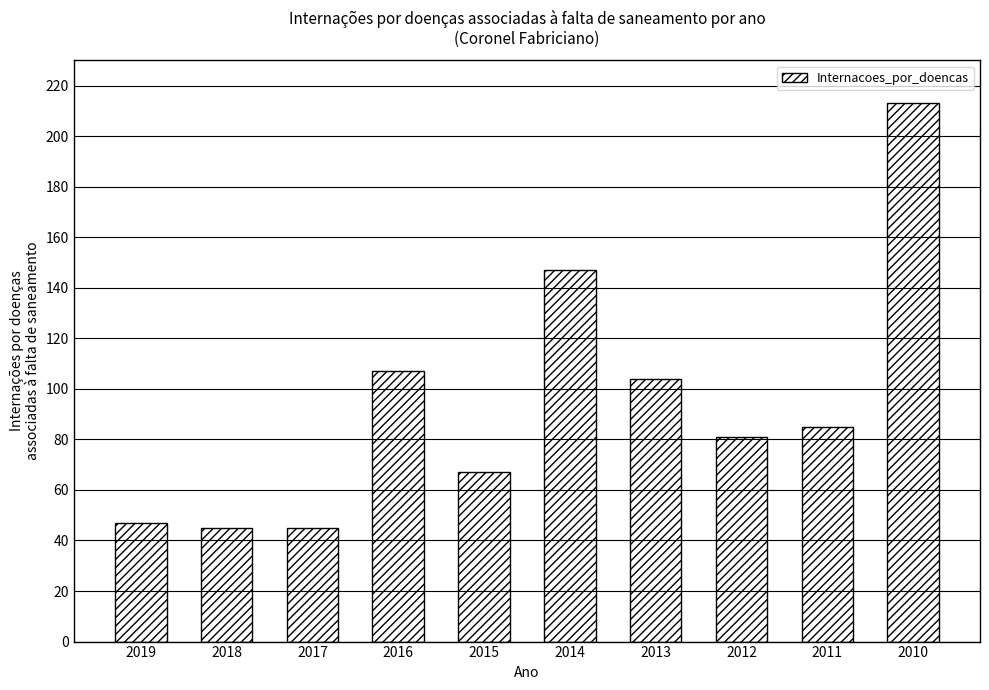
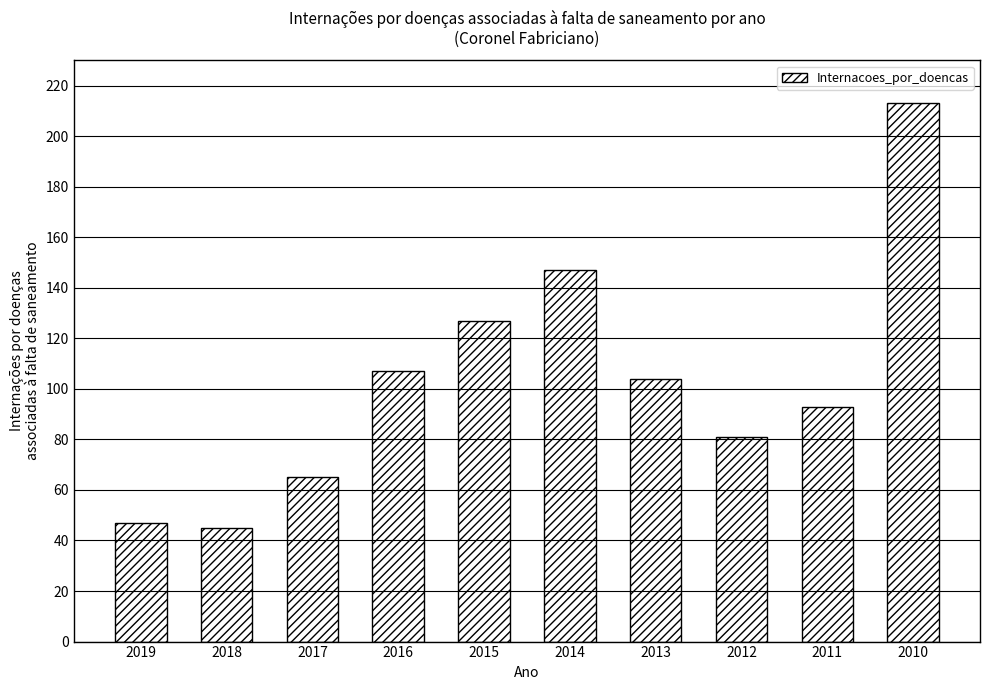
  {
    "2019": 47,
    "2018": 45,
-   "2017": 45,
+   "2017": 65,
    "2016": 107,
-   "2015": 67,
+   "2015": 127,
    "2014": 147,
    "2013": 104,
    "2012": 81,
-   "2011": 85,
+   "2011": 93,
    "2010": 213
  }
